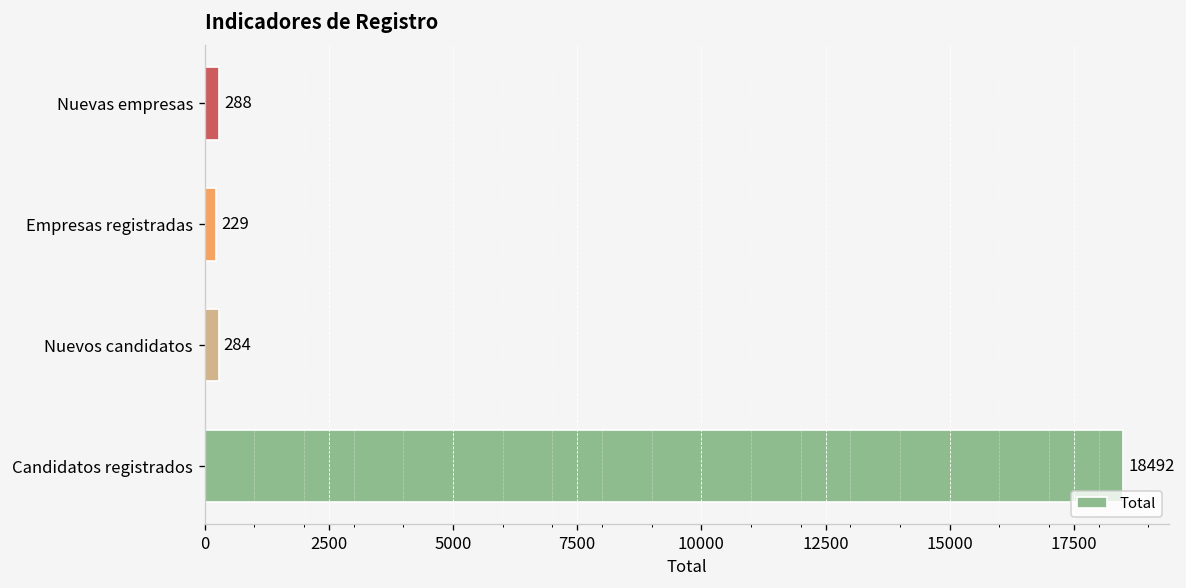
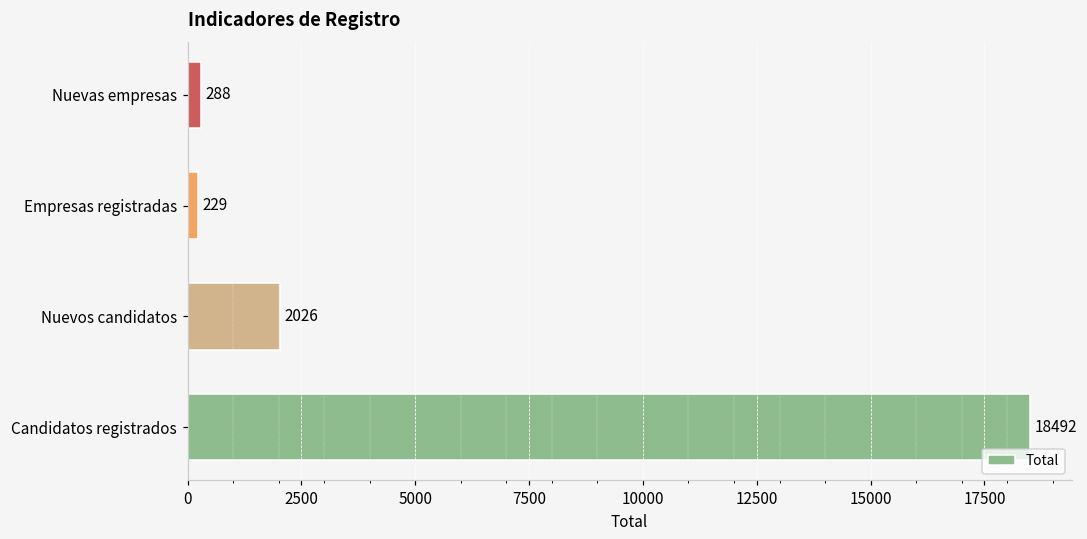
  {
    "Nuevas empresas": 288,
    "Empresas registradas": 229,
-   "Nuevos candidatos": 284,
+   "Nuevos candidatos": 2026,
    "Candidatos registrados": 18492
  }
